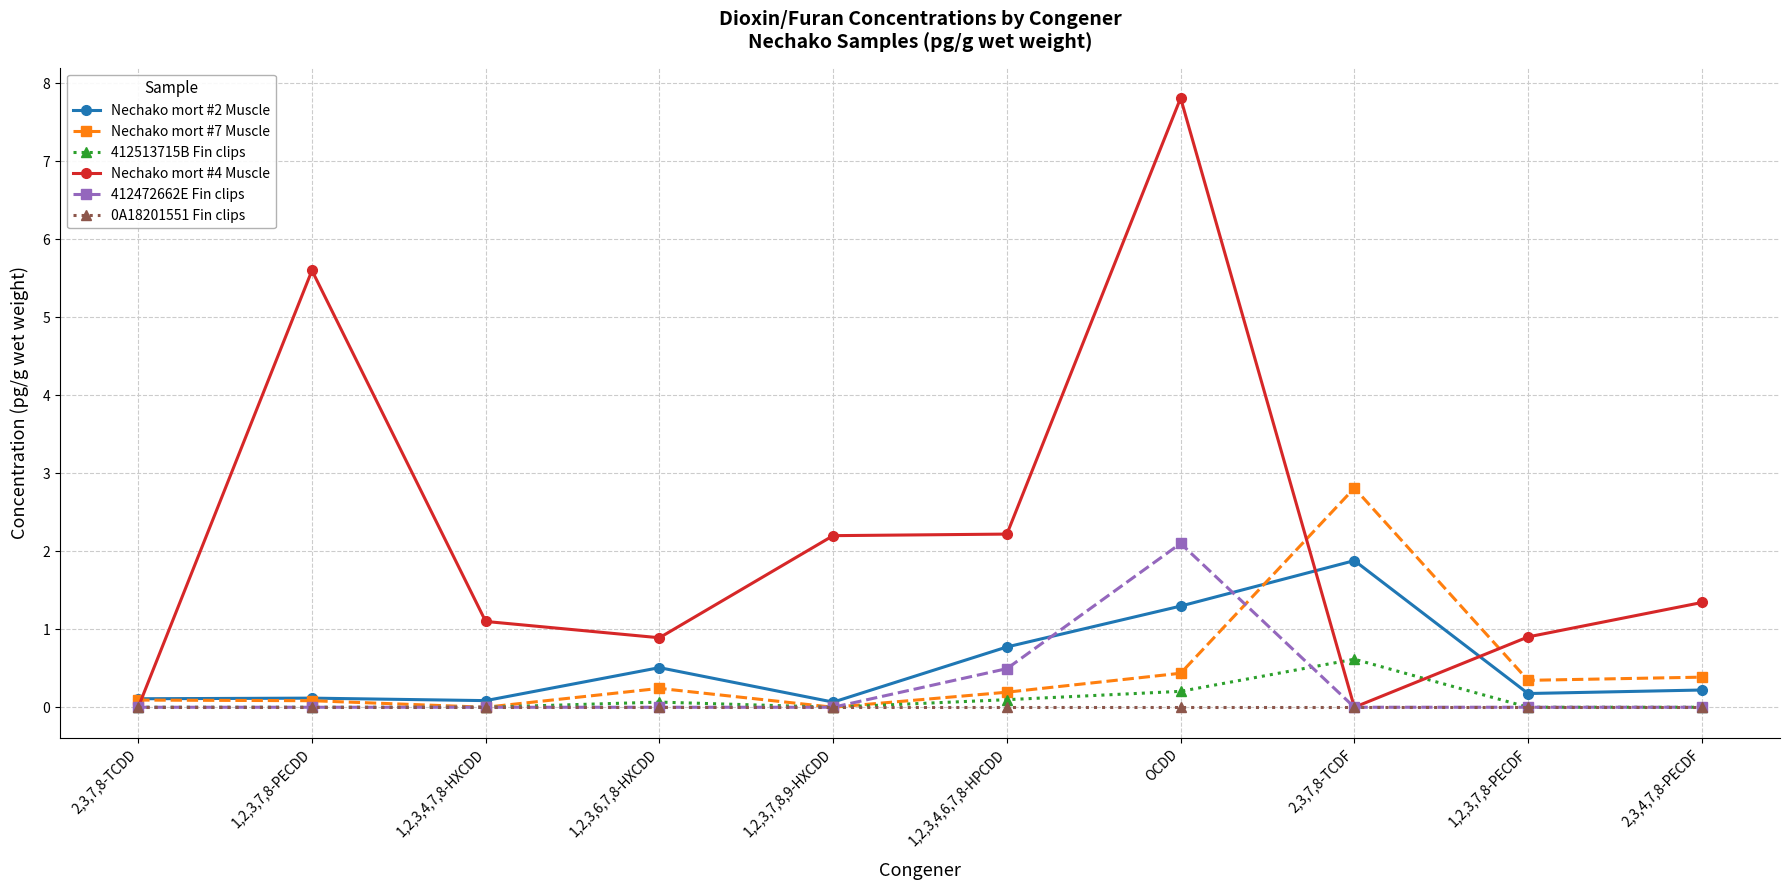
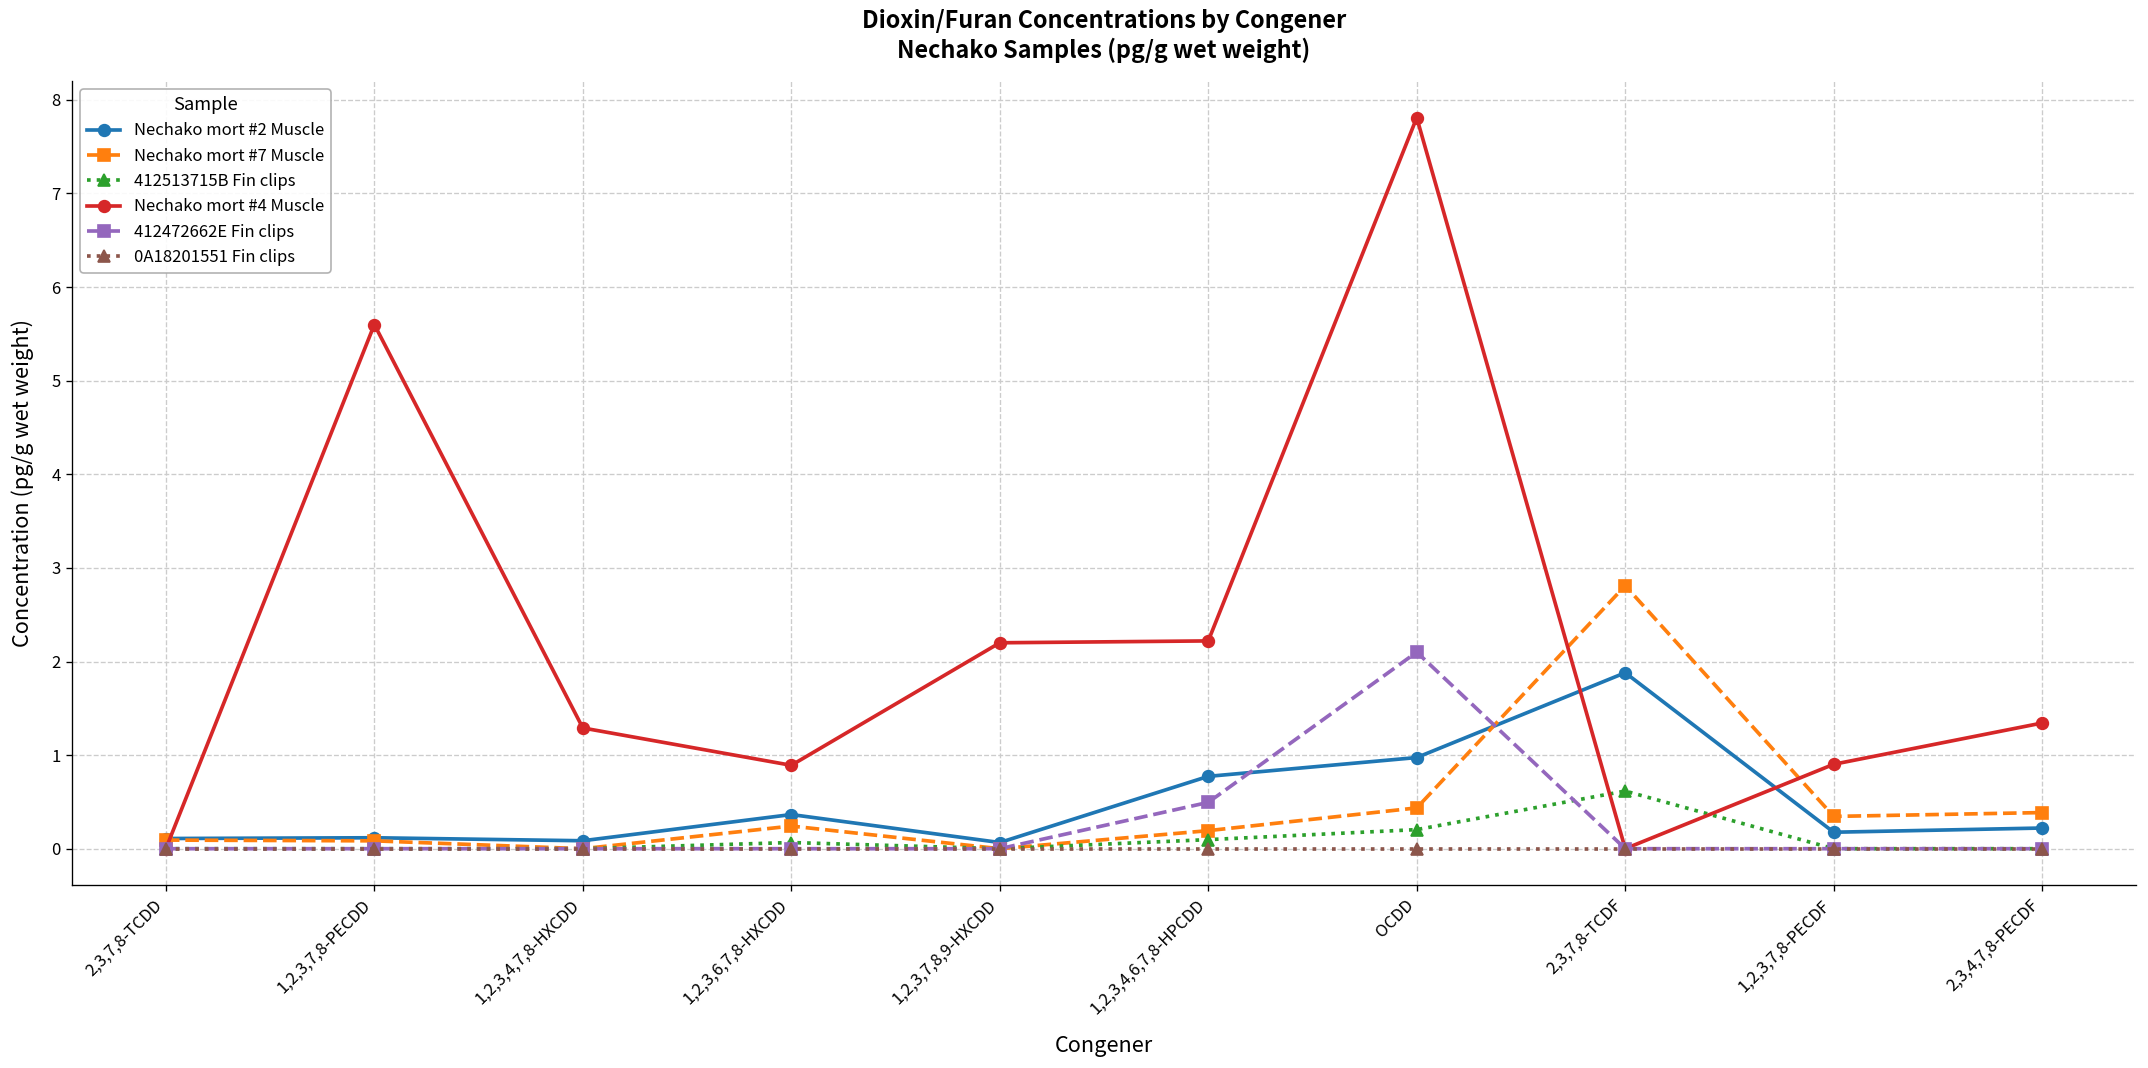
  {
    "Nechako mort #2 Muscle": {
      "1,2,3,7,8-PECDD": 0.1,
      "1,2,3,4,7,8-HXCDD": 0.1,
-     "1,2,3,6,7,8-HXCDD": 0.5,
+     "1,2,3,6,7,8-HXCDD": 0.4,
      "1,2,3,7,8,9-HXCDD": 0.1,
      "1,2,3,4,6,7,8-HPCDD": 0.8,
-     "OCDD": 1.3,
+     "OCDD": 1.0,
      "2,3,7,8-TCDF": 1.9,
      "1,2,3,7,8-PECDF": 0.2,
      "2,3,4,7,8-PECDF": 0.2
    },
    "Nechako mort #7 Muscle": {
      "1,2,3,7,8-PECDD": 0.1,
      "1,2,3,6,7,8-HXCDD": 0.2,
      "1,2,3,4,6,7,8-HPCDD": 0.2,
      "OCDD": 0.4,
      "2,3,7,8-TCDF": 2.8,
      "1,2,3,7,8-PECDF": 0.3,
      "2,3,4,7,8-PECDF": 0.4
    },
    "412513715B Fin clips": {
      "1,2,3,6,7,8-HXCDD": 0.1,
      "1,2,3,4,6,7,8-HPCDD": 0.1,
      "OCDD": 0.2,
      "2,3,7,8-TCDF": 0.6
    },
    "Nechako mort #4 Muscle": {
      "1,2,3,7,8-PECDD": 5.6,
-     "1,2,3,4,7,8-HXCDD": 1.1,
+     "1,2,3,4,7,8-HXCDD": 1.3,
      "1,2,3,6,7,8-HXCDD": 0.9,
      "1,2,3,7,8,9-HXCDD": 2.2,
      "1,2,3,4,6,7,8-HPCDD": 2.2,
      "OCDD": 7.8,
      "1,2,3,7,8-PECDF": 0.9,
      "2,3,4,7,8-PECDF": 1.3
    },
    "412472662E Fin clips": {
      "1,2,3,4,6,7,8-HPCDD": 0.5,
      "OCDD": 2.1
    },
    "0A18201551 Fin clips": {
      "1,2,3,4,6,7,8-HPCDD": 0.0,
      "OCDD": 0.0
    }
  }
